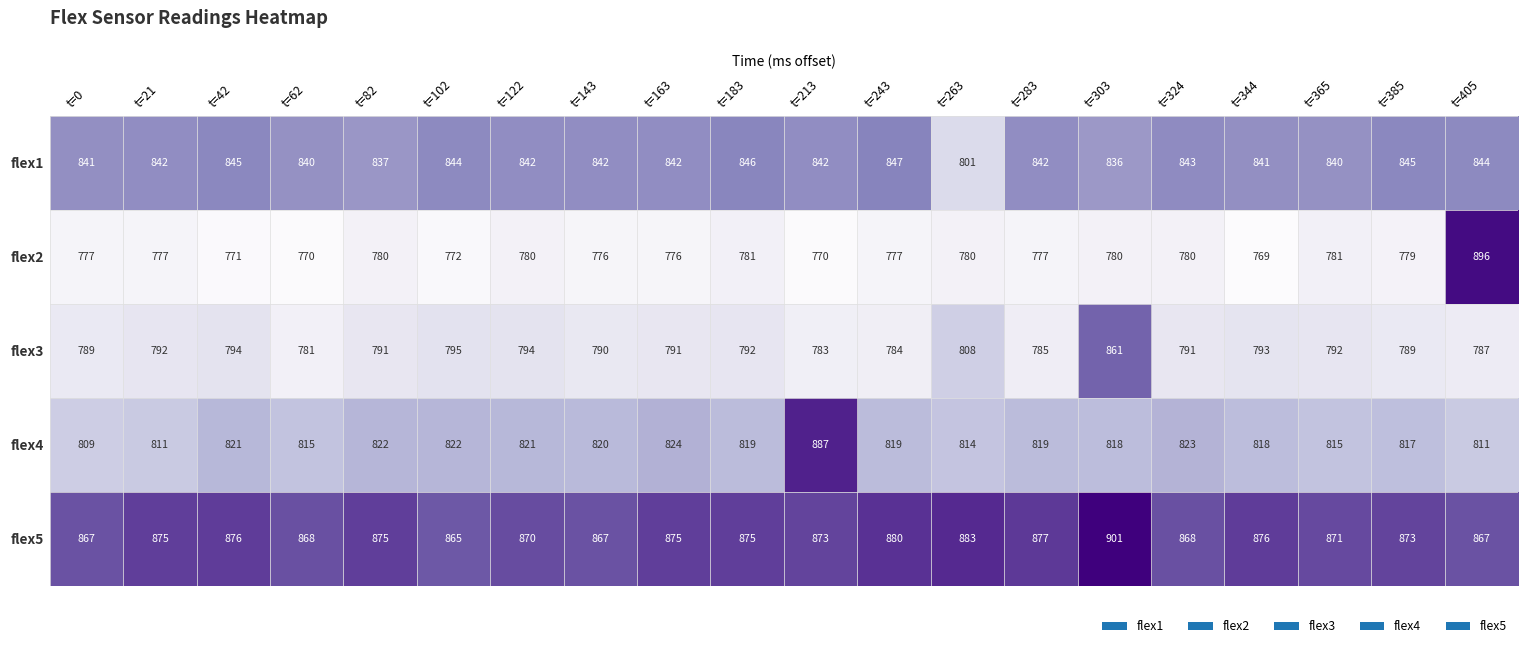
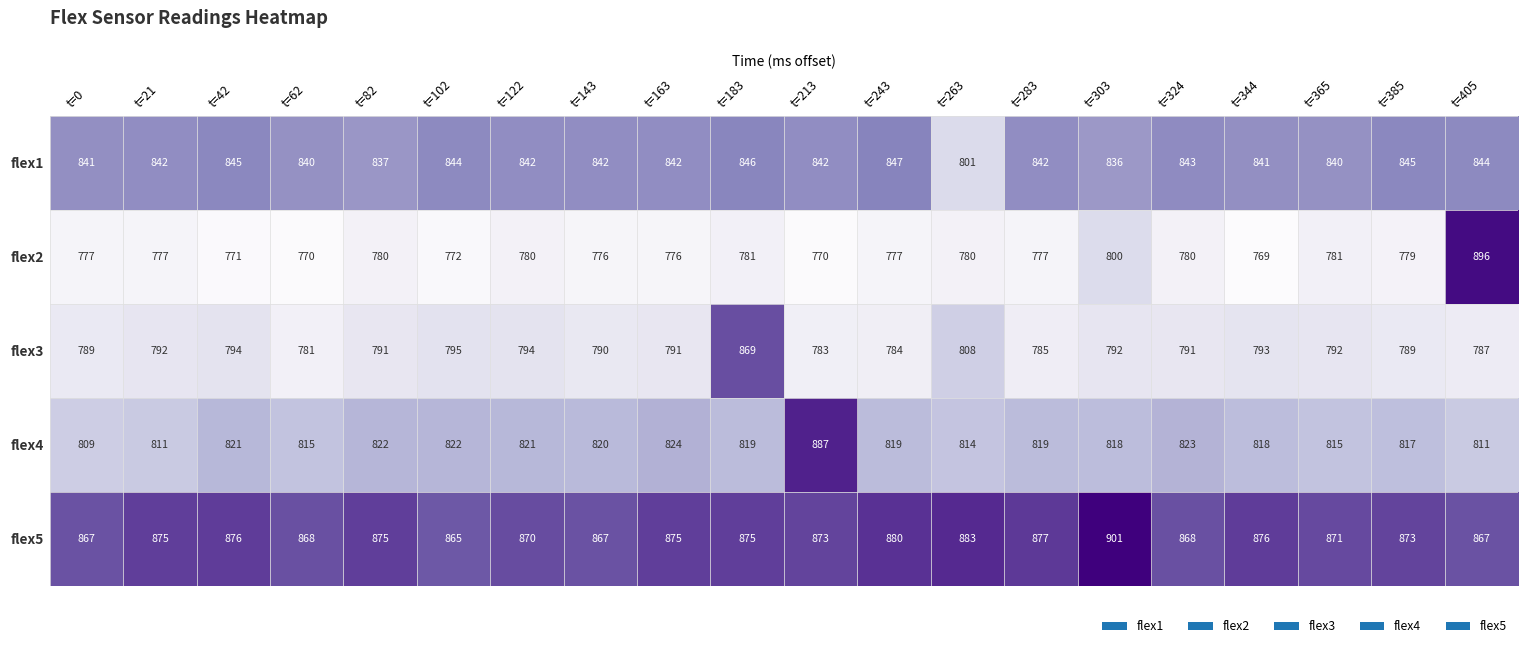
  {
    "flex1": {
      "t=0": 841,
      "t=21": 842,
      "t=42": 845,
      "t=62": 840,
      "t=82": 837,
      "t=102": 844,
      "t=122": 842,
      "t=143": 842,
      "t=163": 842,
      "t=183": 846,
      "t=213": 842,
      "t=243": 847,
      "t=263": 801,
      "t=283": 842,
      "t=303": 836,
      "t=324": 843,
      "t=344": 841,
      "t=365": 840,
      "t=385": 845,
      "t=405": 844
    },
    "flex2": {
      "t=0": 777,
      "t=21": 777,
      "t=42": 771,
      "t=62": 770,
      "t=82": 780,
      "t=102": 772,
      "t=122": 780,
      "t=143": 776,
      "t=163": 776,
      "t=183": 781,
      "t=213": 770,
      "t=243": 777,
      "t=263": 780,
      "t=283": 777,
-     "t=303": 780,
+     "t=303": 800,
      "t=324": 780,
      "t=344": 769,
      "t=365": 781,
      "t=385": 779,
      "t=405": 896
    },
    "flex3": {
      "t=0": 789,
      "t=21": 792,
      "t=42": 794,
      "t=62": 781,
      "t=82": 791,
      "t=102": 795,
      "t=122": 794,
      "t=143": 790,
      "t=163": 791,
-     "t=183": 792,
+     "t=183": 869,
      "t=213": 783,
      "t=243": 784,
      "t=263": 808,
      "t=283": 785,
-     "t=303": 861,
+     "t=303": 792,
      "t=324": 791,
      "t=344": 793,
      "t=365": 792,
      "t=385": 789,
      "t=405": 787
    },
    "flex4": {
      "t=0": 809,
      "t=21": 811,
      "t=42": 821,
      "t=62": 815,
      "t=82": 822,
      "t=102": 822,
      "t=122": 821,
      "t=143": 820,
      "t=163": 824,
      "t=183": 819,
      "t=213": 887,
      "t=243": 819,
      "t=263": 814,
      "t=283": 819,
      "t=303": 818,
      "t=324": 823,
      "t=344": 818,
      "t=365": 815,
      "t=385": 817,
      "t=405": 811
    },
    "flex5": {
      "t=0": 867,
      "t=21": 875,
      "t=42": 876,
      "t=62": 868,
      "t=82": 875,
      "t=102": 865,
      "t=122": 870,
      "t=143": 867,
      "t=163": 875,
      "t=183": 875,
      "t=213": 873,
      "t=243": 880,
      "t=263": 883,
      "t=283": 877,
      "t=303": 901,
      "t=324": 868,
      "t=344": 876,
      "t=365": 871,
      "t=385": 873,
      "t=405": 867
    }
  }
